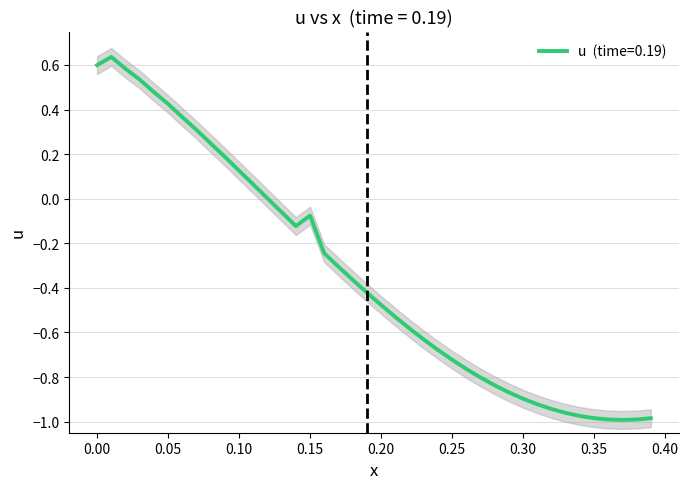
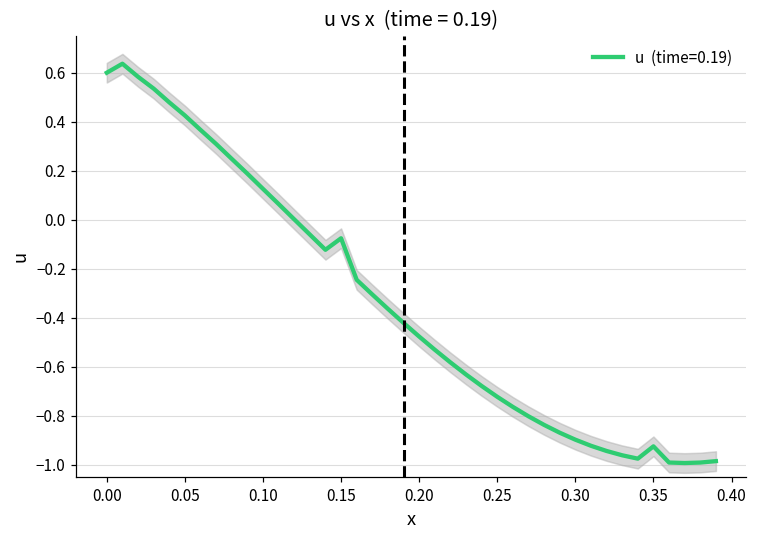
  {
    "u (time=0.19)": {
      "0.00": 0.60,
      "0.05": 0.42,
      "0.10": 0.13,
      "0.15": -0.08,
      "0.20": -0.48,
      "0.25": -0.72,
      "0.30": -0.90,
-     "0.35": -0.98
+     "0.35": -0.92
    }
  }
